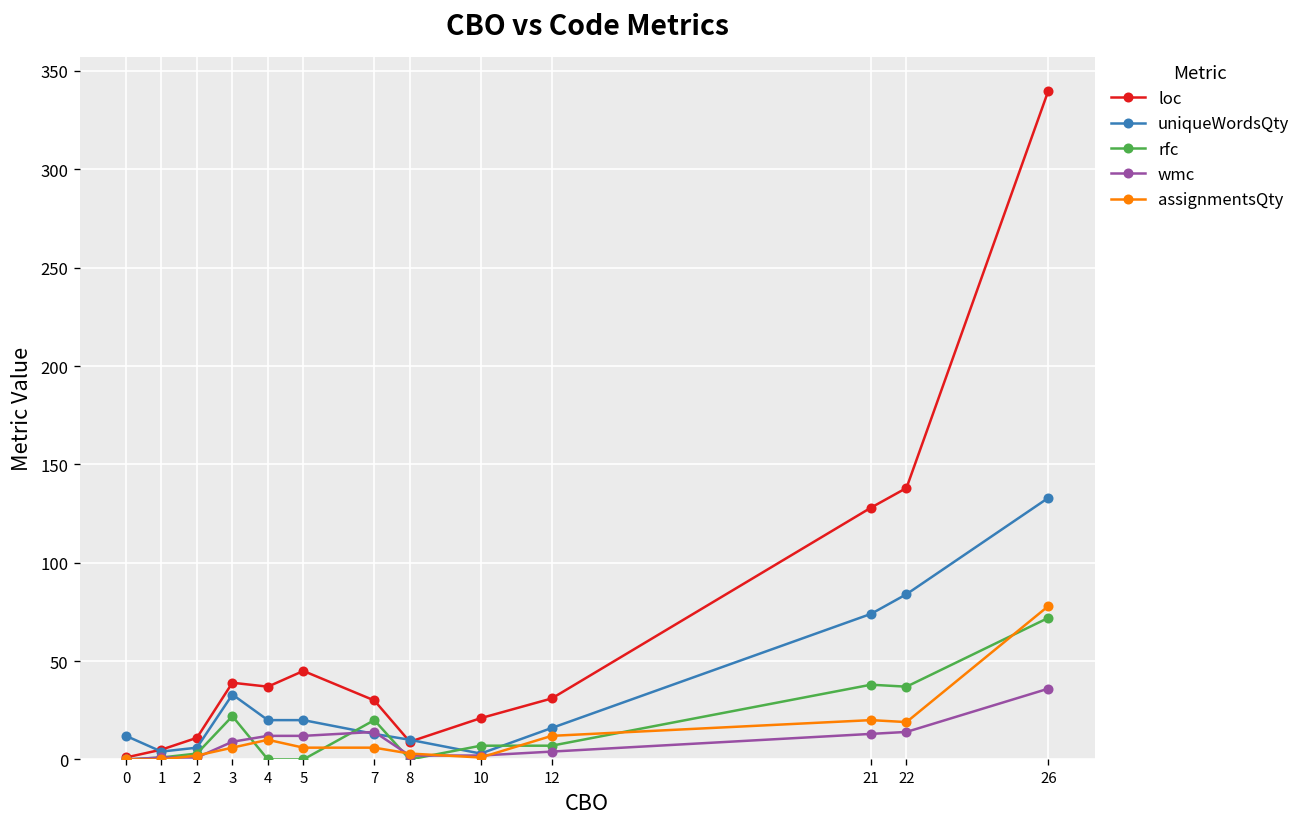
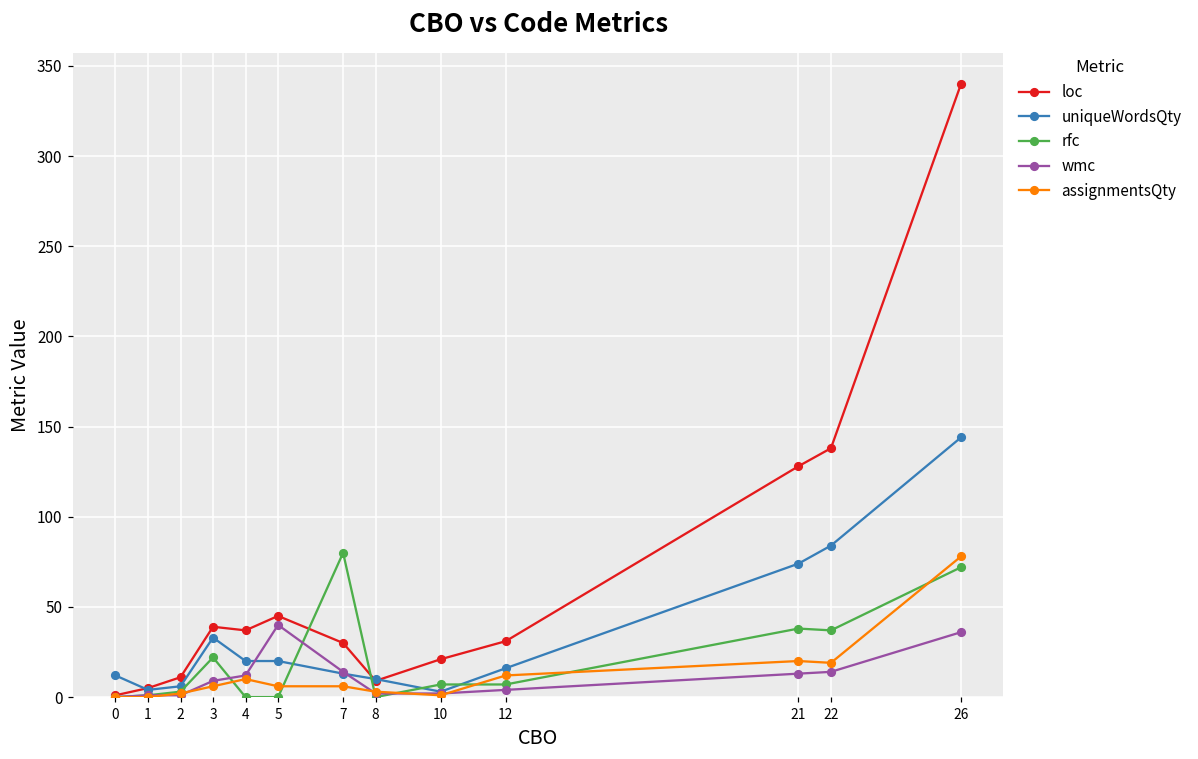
  {
    "loc": {
      "2": 11,
      "3": 39,
      "4": 37,
      "5": 45,
      "7": 30,
      "10": 21,
      "12": 31,
      "21": 128,
      "22": 138,
      "26": 340
    },
    "uniqueWordsQty": {
      "0": 12,
      "2": 6,
      "3": 33,
      "4": 20,
      "5": 20,
      "12": 16,
      "21": 74,
      "22": 84,
-     "26": 133
+     "26": 144
    },
    "rfc": {
      "3": 22,
      "4": 0,
      "5": 0,
-     "7": 20,
+     "7": 80,
      "8": 0,
      "10": 7,
      "12": 7,
      "21": 38,
      "22": 37,
      "26": 72
    },
    "wmc": {
      "3": 9,
      "4": 12,
-     "5": 12,
+     "5": 40,
      "12": 4,
      "21": 13,
      "22": 14,
      "26": 36
    },
    "assignmentsQty": {
      "3": 6,
      "4": 10,
      "5": 6,
      "7": 6,
      "12": 12,
      "21": 20,
      "22": 19,
      "26": 78
    }
  }
